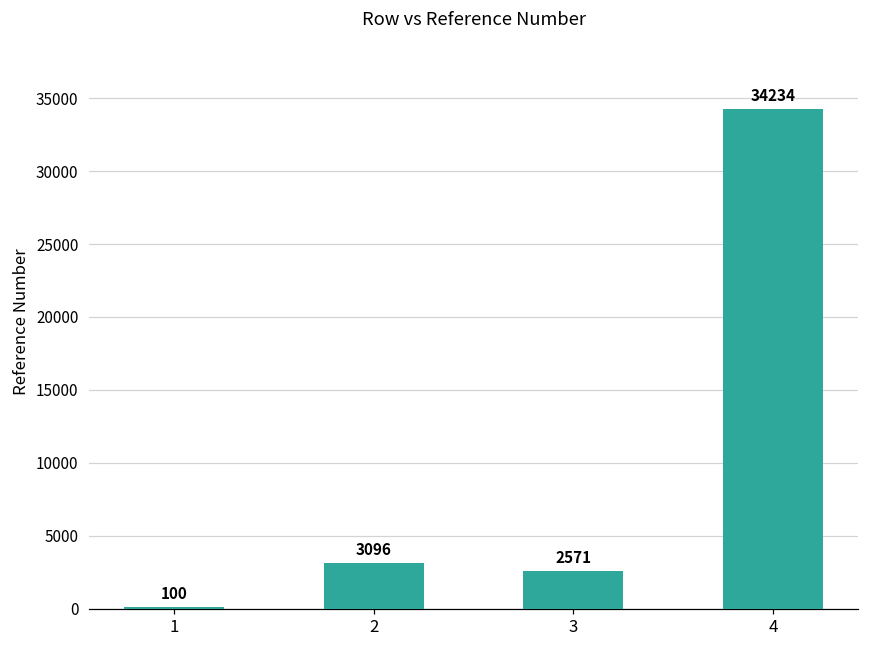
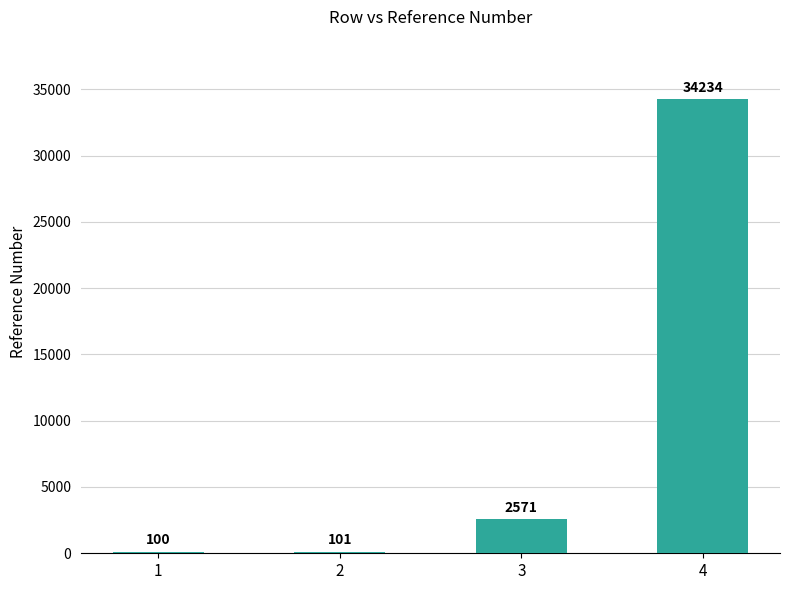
  {
    "1": 100,
-   "2": 3096,
+   "2": 101,
    "3": 2571,
    "4": 34234
  }
